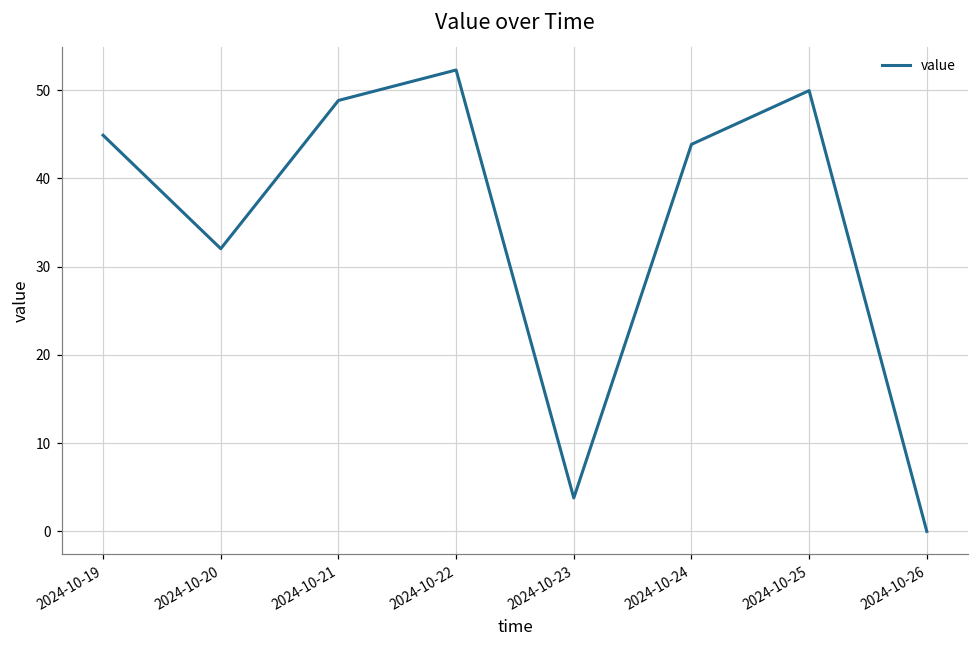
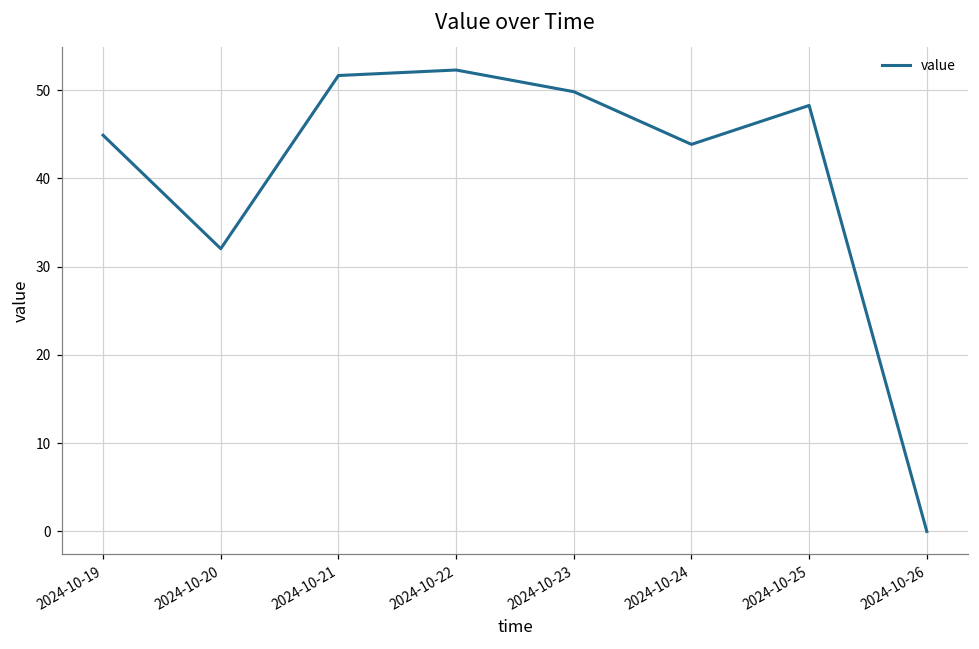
  {
    "2024-10-19": 45,
    "2024-10-20": 32,
-   "2024-10-21": 49,
+   "2024-10-21": 52,
    "2024-10-22": 52,
-   "2024-10-23": 4,
+   "2024-10-23": 50,
    "2024-10-24": 44,
-   "2024-10-25": 50,
+   "2024-10-25": 48,
    "2024-10-26": 0
  }
